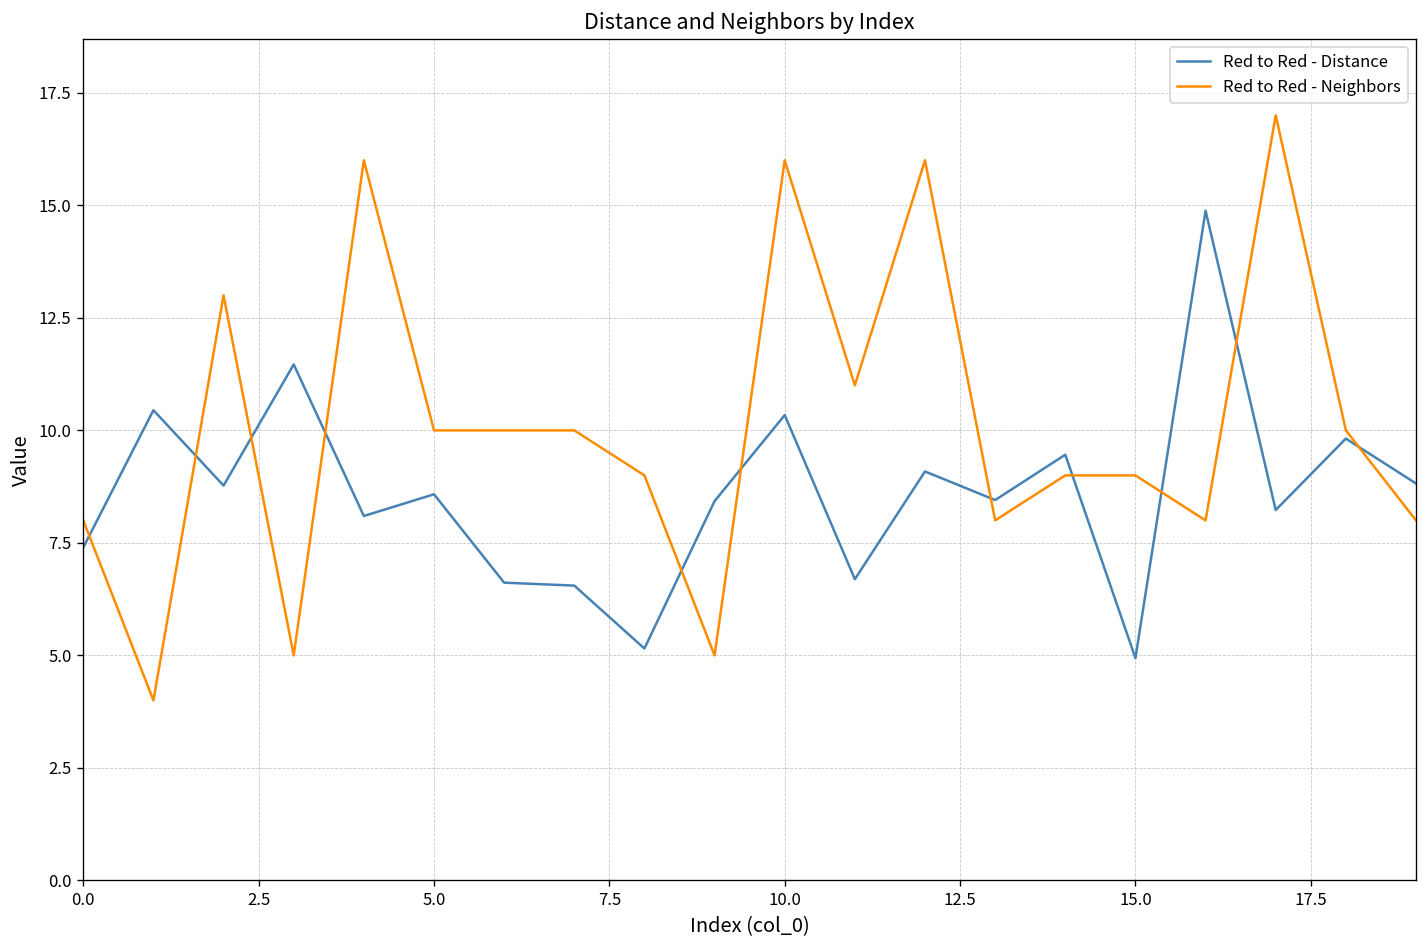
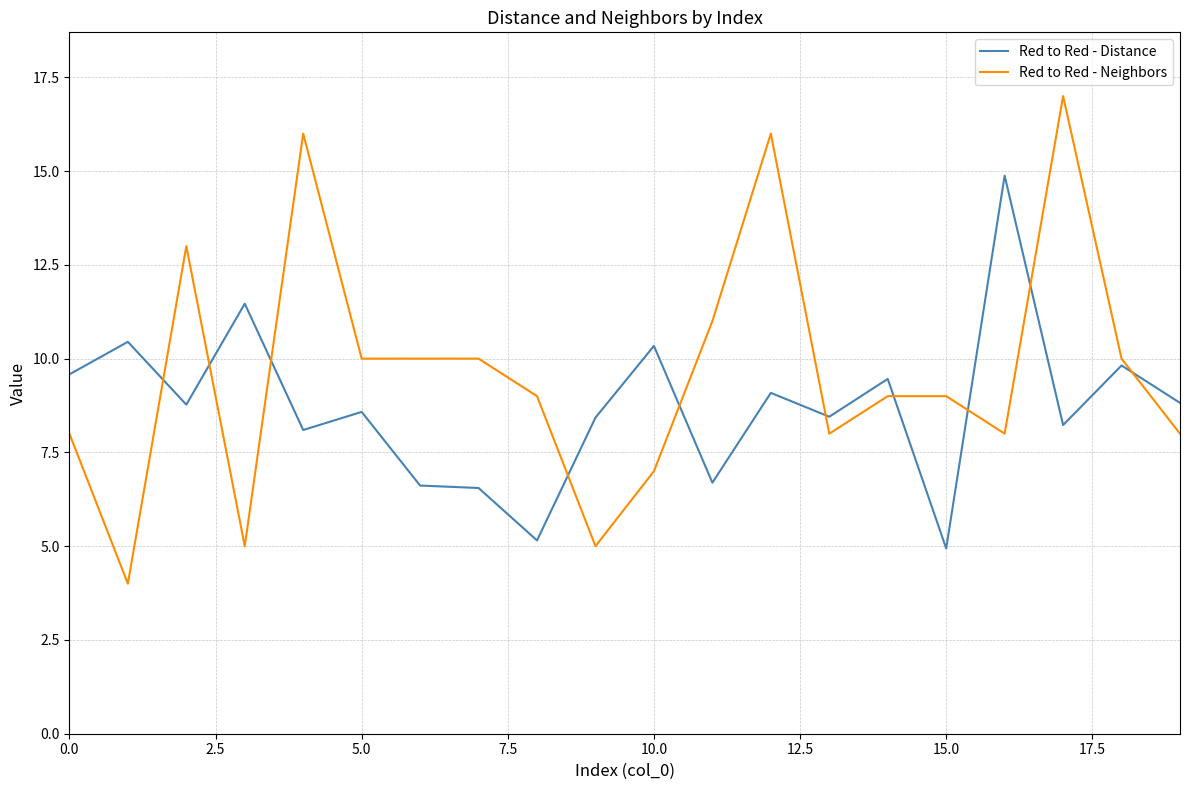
  {
    "Red to Red - Distance": {
-     "0.0": 7.4,
+     "0.0": 9.6,
      "5.0": 8.6,
      "10.0": 10.3,
      "15.0": 4.9
    },
    "Red to Red - Neighbors": {
      "0.0": 8,
      "5.0": 10,
-     "10.0": 16,
+     "10.0": 7,
      "15.0": 9
    }
  }
